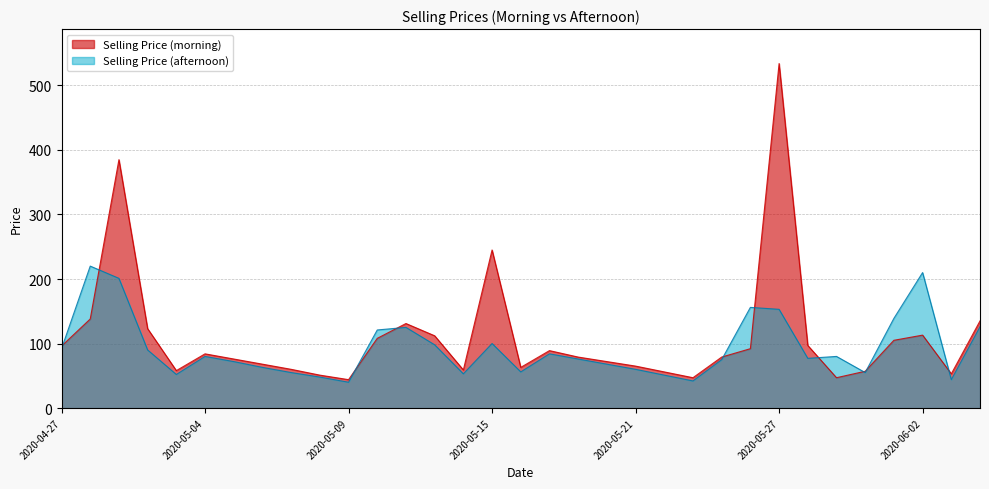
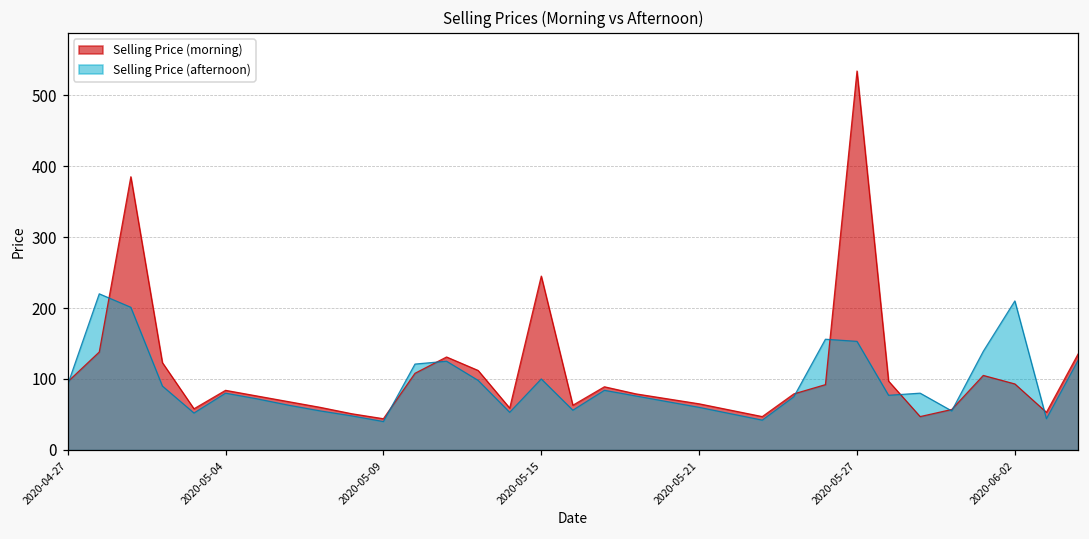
  {
    "Selling Price (morning)": {
      "2020-04-27": 100,
      "2020-05-04": 80,
      "2020-05-09": 40,
      "2020-05-15": 250,
      "2020-05-21": 70,
      "2020-05-27": 530,
-     "2020-06-02": 110
+     "2020-06-02": 90
    },
    "Selling Price (afternoon)": {
      "2020-04-27": 90,
      "2020-05-04": 80,
      "2020-05-09": 40,
      "2020-05-15": 100,
      "2020-05-21": 60,
      "2020-05-27": 150,
      "2020-06-02": 210
    }
  }
